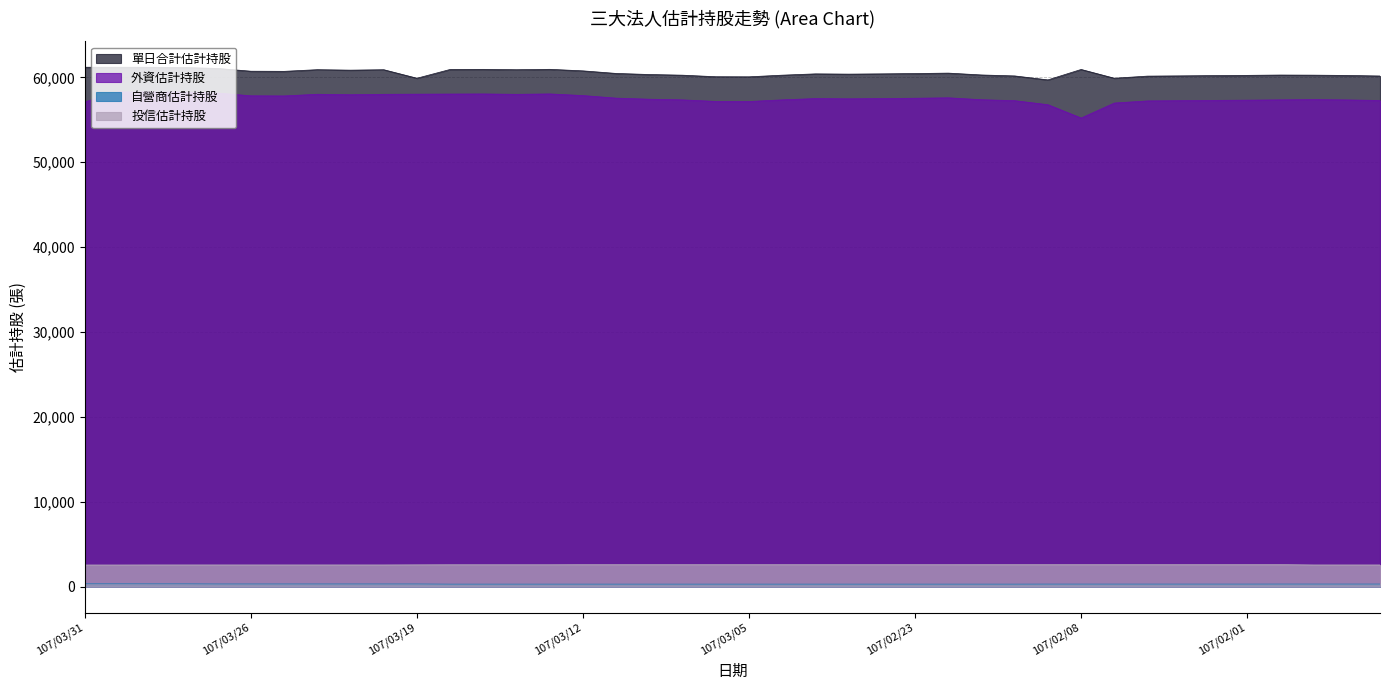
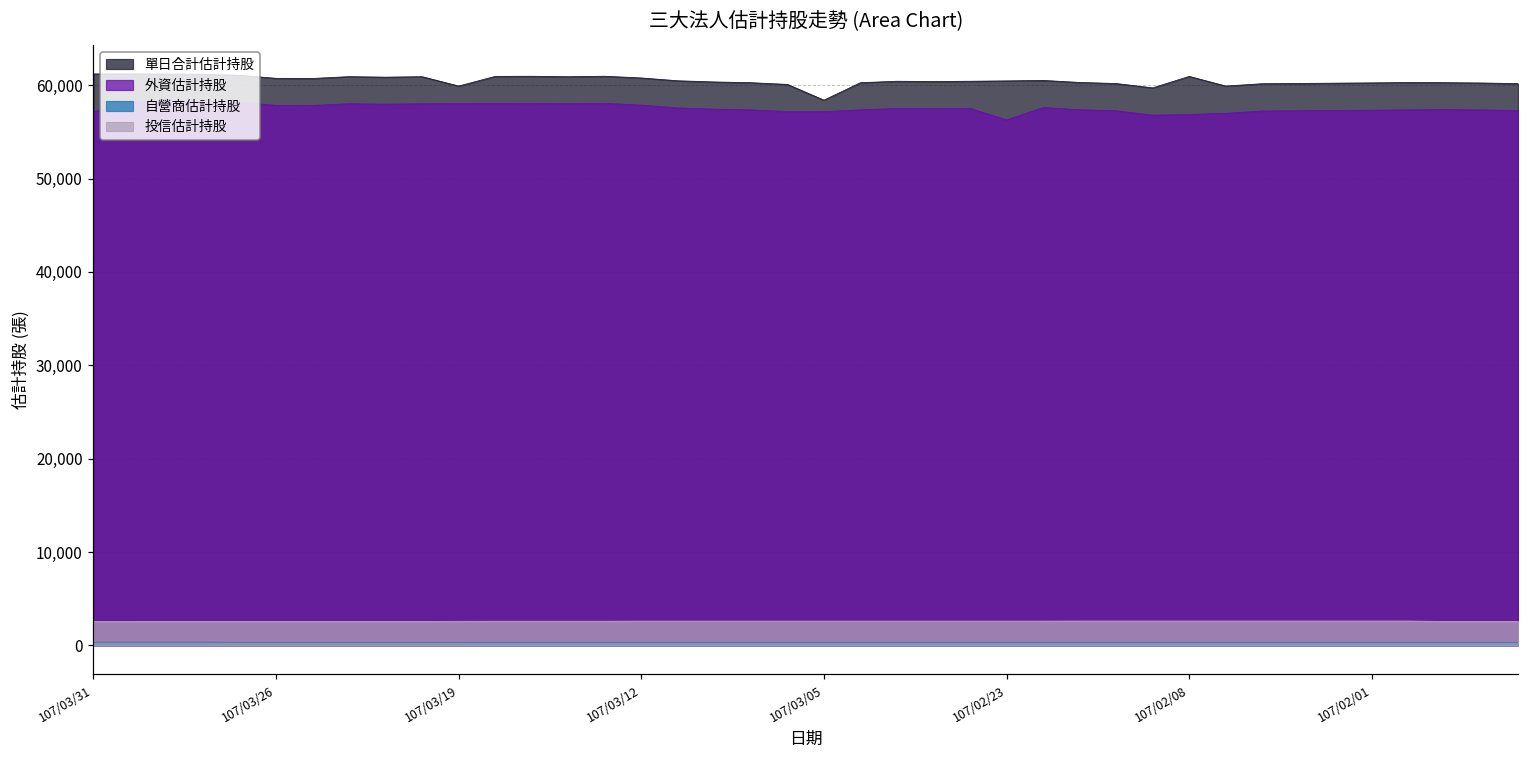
  {
    "單日合計估計持股": {
      "107/03/31": "61,000",
      "107/03/26": "61,000",
      "107/03/19": "60,000",
      "107/03/12": "61,000",
-     "107/03/05": "60,000",
+     "107/03/05": "58,000",
      "107/02/23": "60,000",
      "107/02/08": "61,000",
      "107/02/01": "60,000"
    },
    "外資估計持股": {
      "107/03/31": "57,000",
      "107/03/26": "58,000",
      "107/03/19": "58,000",
      "107/03/12": "58,000",
      "107/03/05": "57,000",
-     "107/02/23": "58,000",
-     "107/02/08": "55,000",
+     "107/02/23": "56,000",
+     "107/02/08": "57,000",
      "107/02/01": "57,000"
    },
    "自營商估計持股": {
      "107/03/31": "0",
      "107/03/26": "0",
      "107/03/19": "0",
      "107/03/12": "0",
      "107/03/05": "0",
      "107/02/23": "0",
      "107/02/08": "0",
      "107/02/01": "0"
    },
    "投信估計持股": {
      "107/03/31": "3,000",
      "107/03/26": "3,000",
      "107/03/19": "3,000",
      "107/03/12": "3,000",
      "107/03/05": "3,000",
      "107/02/23": "3,000",
      "107/02/08": "3,000",
      "107/02/01": "3,000"
    }
  }
